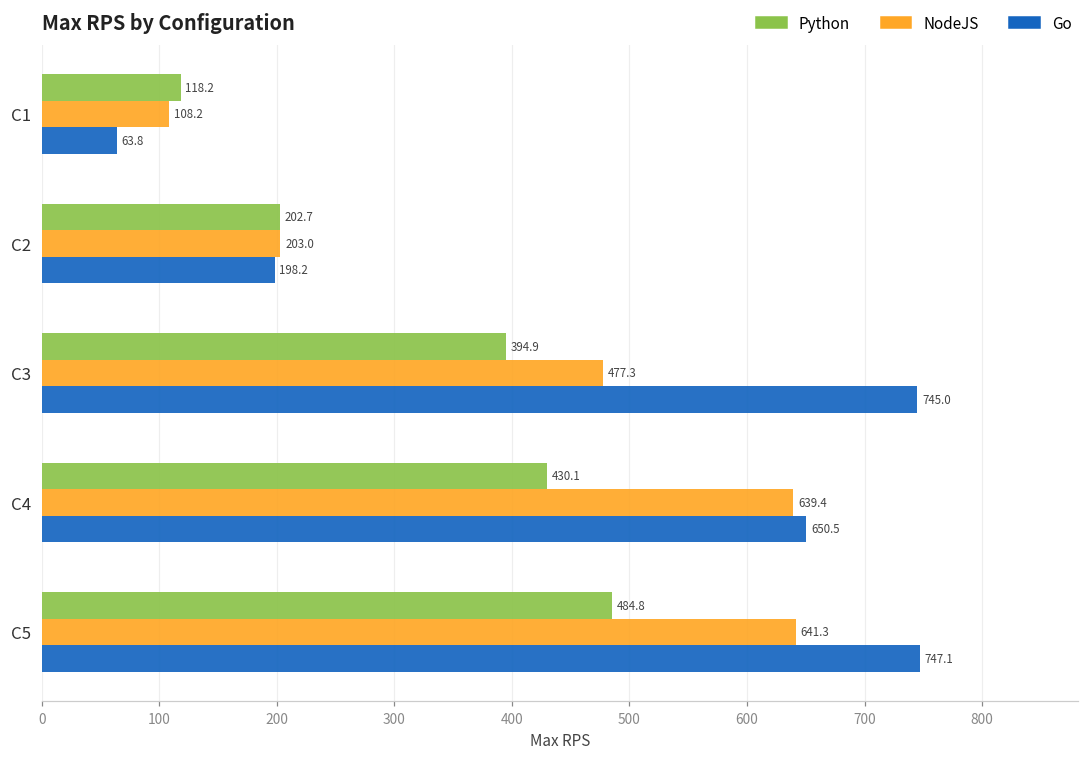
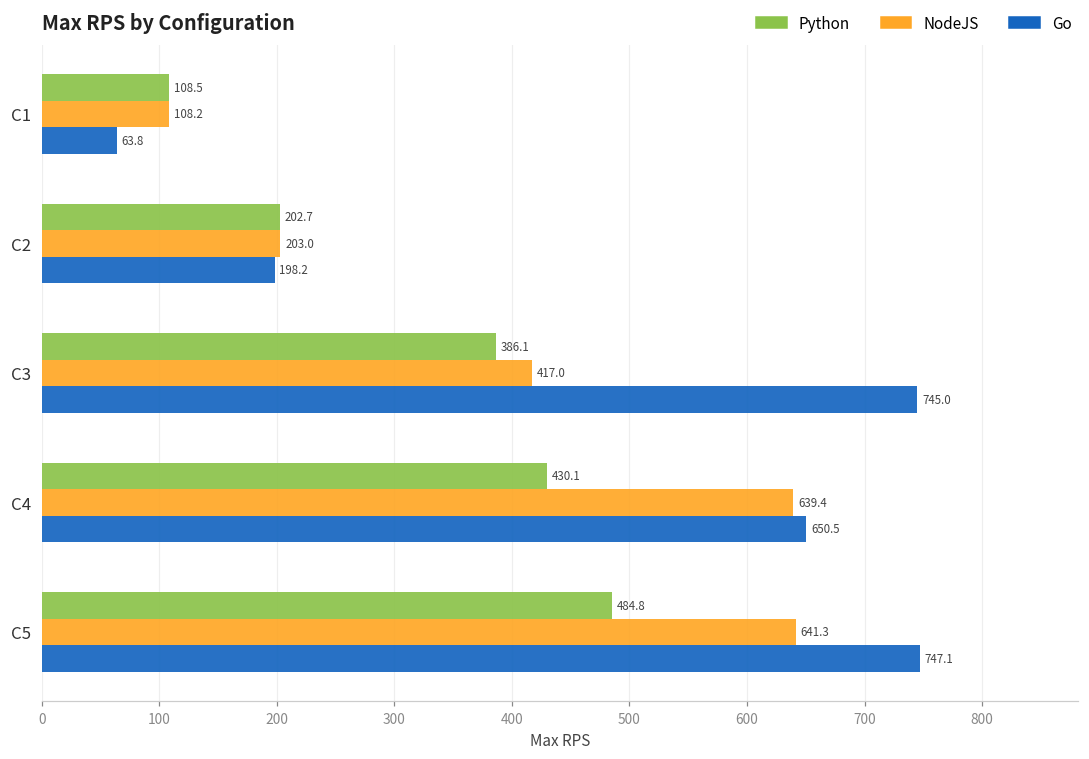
  {
    "Python": {
-     "C1": 118.2,
+     "C1": 108.5,
      "C2": 202.7,
-     "C3": 394.9,
+     "C3": 386.1,
      "C4": 430.1,
      "C5": 484.8
    },
    "NodeJS": {
      "C1": 108.2,
      "C2": 203.0,
-     "C3": 477.3,
+     "C3": 417.0,
      "C4": 639.4,
      "C5": 641.3
    },
    "Go": {
      "C1": 63.8,
      "C2": 198.2,
      "C3": 745.0,
      "C4": 650.5,
      "C5": 747.1
    }
  }
